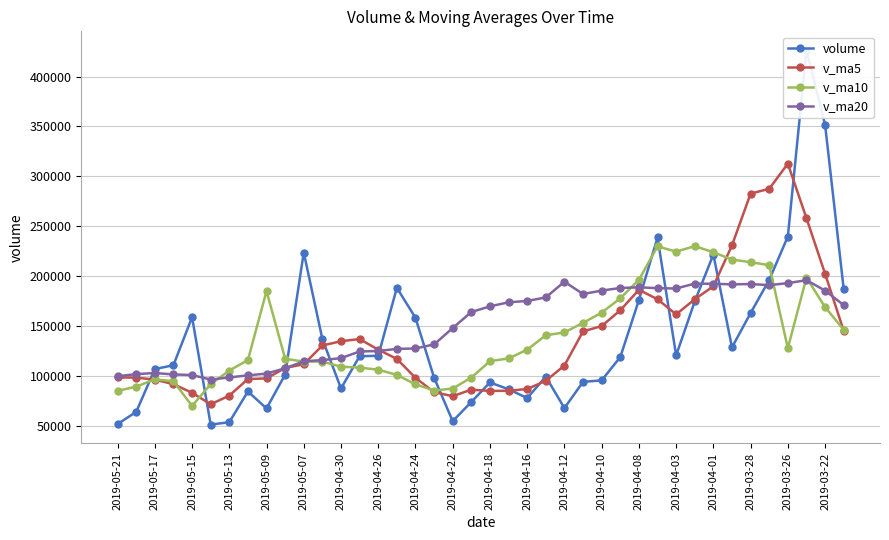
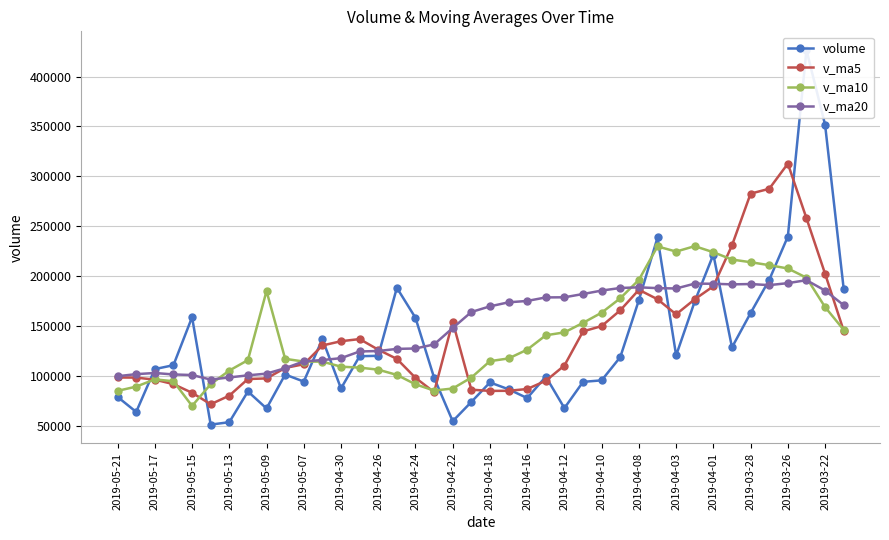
  {
    "volume": {
-     "2019-05-21": 50000,
+     "2019-05-21": 80000,
      "2019-05-17": 110000,
      "2019-05-15": 160000,
      "2019-05-13": 50000,
      "2019-05-09": 70000,
-     "2019-05-07": 220000,
+     "2019-05-07": 90000,
      "2019-04-30": 90000,
      "2019-04-26": 120000,
      "2019-04-24": 160000,
      "2019-04-22": 60000,
      "2019-04-18": 90000,
      "2019-04-16": 80000,
      "2019-04-12": 70000,
      "2019-04-10": 100000,
      "2019-04-08": 180000,
      "2019-04-03": 120000,
      "2019-03-28": 160000,
      "2019-03-26": 240000,
      "2019-03-22": 350000
    },
    "v_ma5": {
      "2019-05-15": 80000,
      "2019-05-13": 80000,
      "2019-05-09": 100000,
      "2019-05-07": 110000,
      "2019-04-30": 140000,
      "2019-04-24": 100000,
-     "2019-04-22": 80000,
+     "2019-04-22": 150000,
      "2019-04-18": 90000,
      "2019-04-16": 90000,
      "2019-04-12": 110000,
      "2019-04-10": 150000,
      "2019-04-03": 160000,
      "2019-03-28": 280000,
      "2019-03-26": 310000,
      "2019-03-22": 200000
    },
    "v_ma10": {
      "2019-05-21": 90000,
      "2019-05-15": 70000,
      "2019-05-13": 110000,
      "2019-05-09": 190000,
      "2019-04-30": 110000,
      "2019-04-26": 110000,
      "2019-04-24": 90000,
      "2019-04-22": 90000,
      "2019-04-18": 120000,
      "2019-04-16": 130000,
      "2019-04-12": 140000,
      "2019-04-10": 160000,
      "2019-04-08": 200000,
      "2019-04-03": 220000,
      "2019-03-28": 210000,
-     "2019-03-26": 130000,
+     "2019-03-26": 210000,
      "2019-03-22": 170000
    },
    "v_ma20": {
      "2019-05-17": 100000,
      "2019-05-15": 100000,
      "2019-05-13": 100000,
      "2019-05-09": 100000,
      "2019-04-30": 120000,
      "2019-04-24": 130000,
      "2019-04-22": 150000,
      "2019-04-18": 170000,
      "2019-04-16": 180000,
-     "2019-04-12": 190000,
+     "2019-04-12": 180000,
      "2019-04-10": 190000,
      "2019-04-03": 190000,
      "2019-03-28": 190000,
      "2019-03-26": 190000,
      "2019-03-22": 190000
    }
  }
